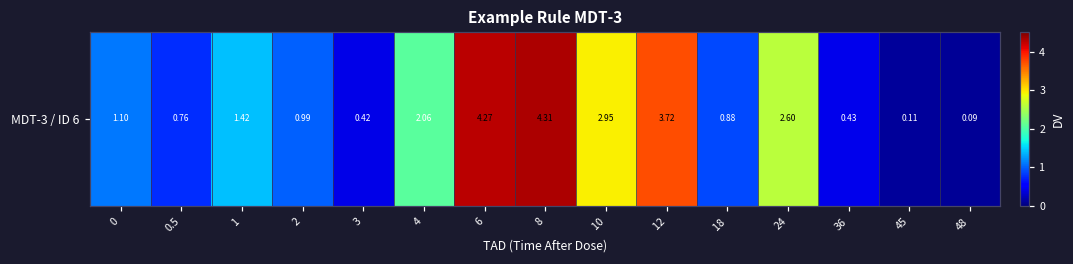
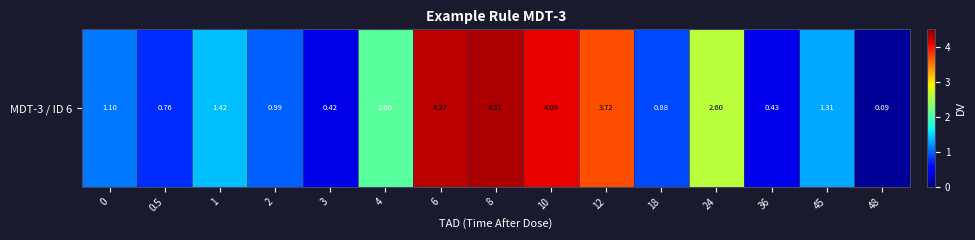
  {
    "MDT-3 / ID 6": {
      "0": 1.10,
      "0.5": 0.76,
      "1": 1.42,
      "2": 0.99,
      "3": 0.42,
      "4": 2.06,
      "6": 4.27,
      "8": 4.31,
-     "10": 2.95,
+     "10": 4.09,
      "12": 3.72,
      "18": 0.88,
      "24": 2.60,
      "36": 0.43,
-     "45": 0.11,
+     "45": 1.31,
      "48": 0.09
    }
  }
